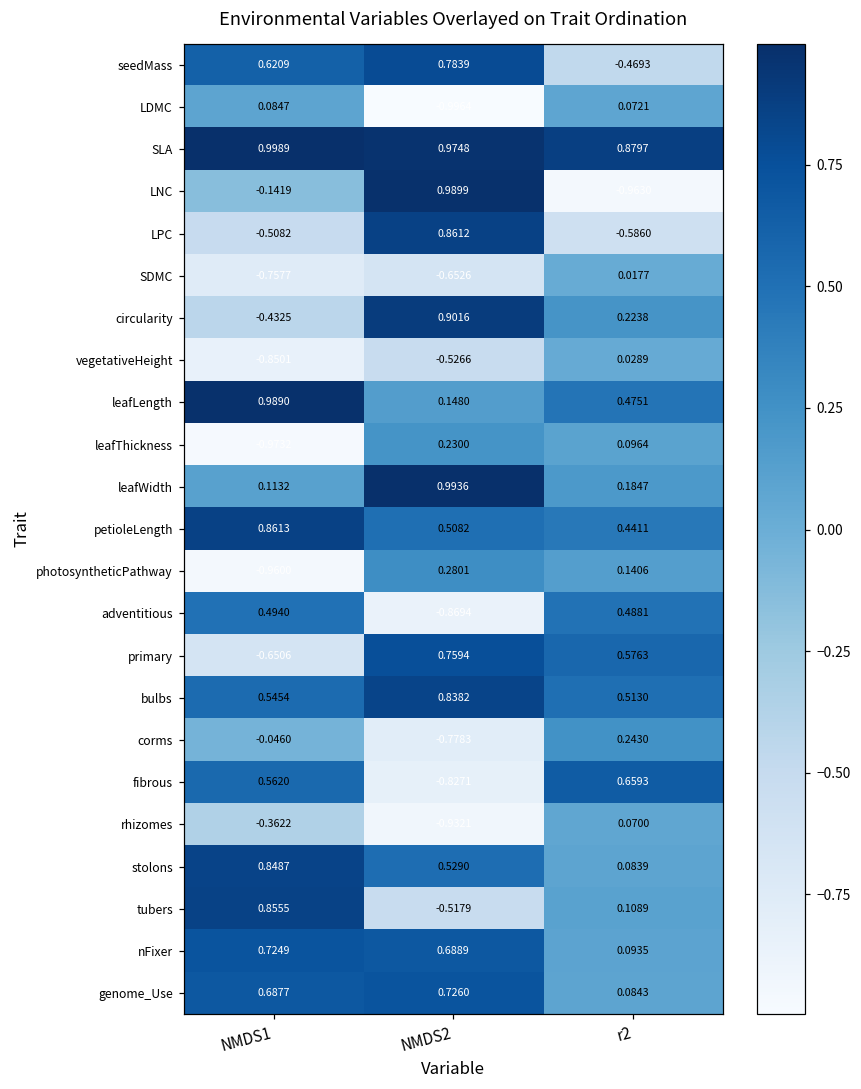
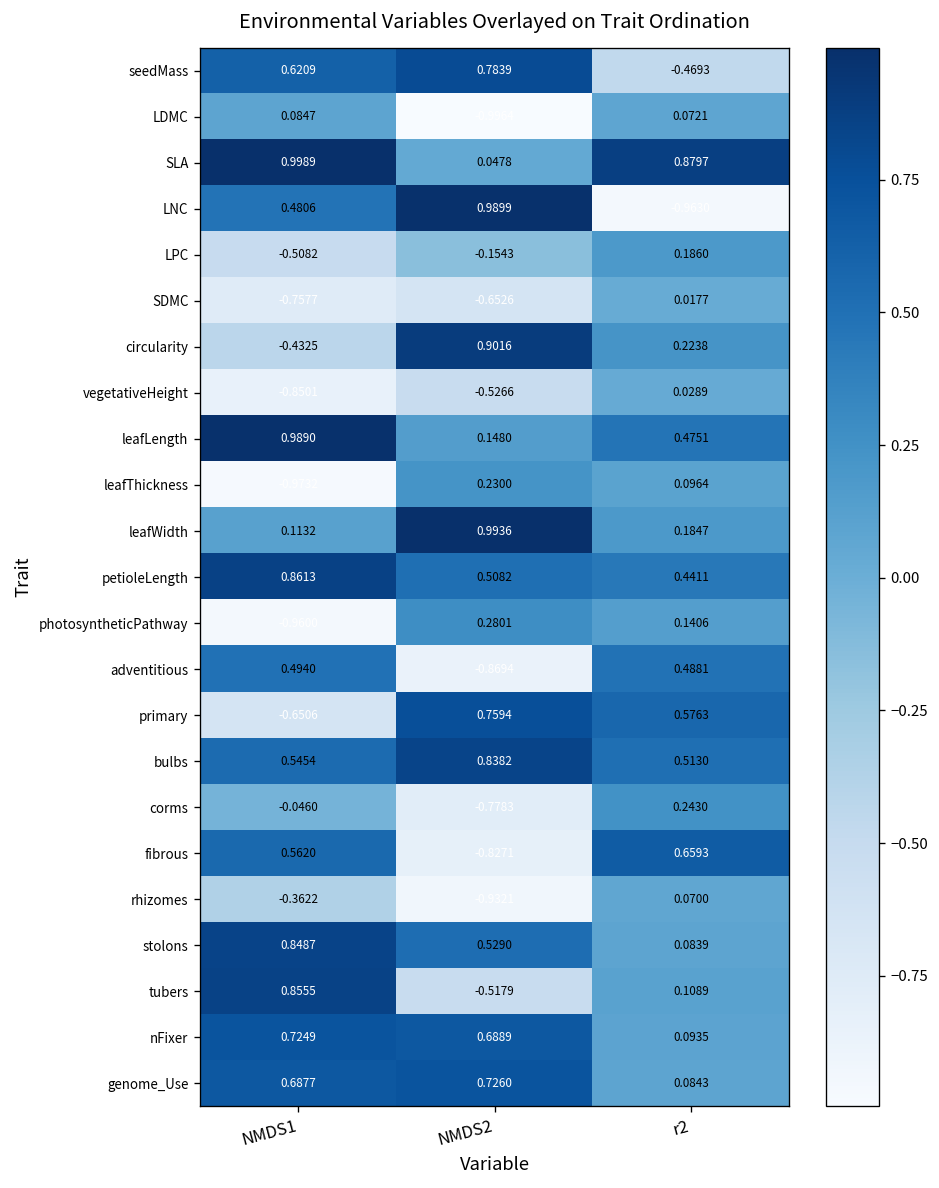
  {
    "seedMass": {
      "NMDS1": 0.6209,
      "NMDS2": 0.7839,
      "r2": -0.4693
    },
    "LDMC": {
      "NMDS1": 0.0847,
      "r2": 0.0721
    },
    "SLA": {
      "NMDS1": 0.9989,
-     "NMDS2": 0.9748,
+     "NMDS2": 0.0478,
      "r2": 0.8797
    },
    "LNC": {
-     "NMDS1": -0.1419,
+     "NMDS1": 0.4806,
      "NMDS2": 0.9899
    },
    "LPC": {
      "NMDS1": -0.5082,
-     "NMDS2": 0.8612,
-     "r2": -0.5860
+     "NMDS2": -0.1543,
+     "r2": 0.1860
    },
    "SDMC": {
      "r2": 0.0177
    },
    "circularity": {
      "NMDS1": -0.4325,
      "NMDS2": 0.9016,
      "r2": 0.2238
    },
    "vegetativeHeight": {
      "NMDS2": -0.5266,
      "r2": 0.0289
    },
    "leafLength": {
      "NMDS1": 0.9890,
      "NMDS2": 0.1480,
      "r2": 0.4751
    },
    "leafThickness": {
      "NMDS2": 0.2300,
      "r2": 0.0964
    },
    "leafWidth": {
      "NMDS1": 0.1132,
      "NMDS2": 0.9936,
      "r2": 0.1847
    },
    "petioleLength": {
      "NMDS1": 0.8613,
      "NMDS2": 0.5082,
      "r2": 0.4411
    },
    "photosyntheticPathway": {
      "NMDS2": 0.2801,
      "r2": 0.1406
    },
    "adventitious": {
      "NMDS1": 0.4940,
      "r2": 0.4881
    },
    "primary": {
      "NMDS2": 0.7594,
      "r2": 0.5763
    },
    "bulbs": {
      "NMDS1": 0.5454,
      "NMDS2": 0.8382,
      "r2": 0.5130
    },
    "corms": {
      "NMDS1": -0.0460,
      "r2": 0.2430
    },
    "fibrous": {
      "NMDS1": 0.5620,
      "r2": 0.6593
    },
    "rhizomes": {
      "NMDS1": -0.3622,
      "r2": 0.0700
    },
    "stolons": {
      "NMDS1": 0.8487,
      "NMDS2": 0.5290,
      "r2": 0.0839
    },
    "tubers": {
      "NMDS1": 0.8555,
      "NMDS2": -0.5179,
      "r2": 0.1089
    },
    "nFixer": {
      "NMDS1": 0.7249,
      "NMDS2": 0.6889,
      "r2": 0.0935
    },
    "genome_Use": {
      "NMDS1": 0.6877,
      "NMDS2": 0.7260,
      "r2": 0.0843
    }
  }
